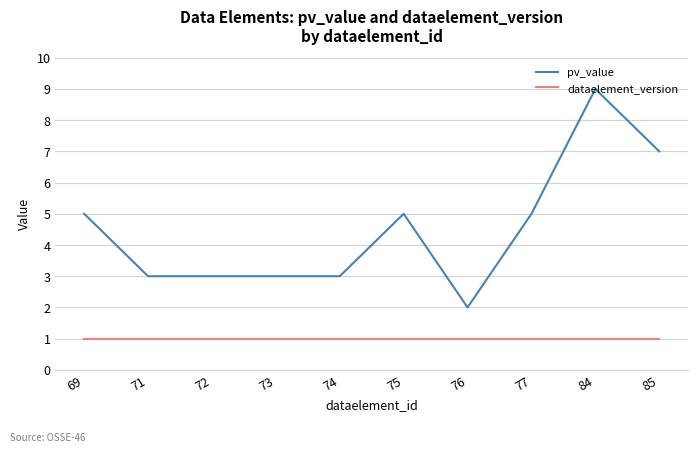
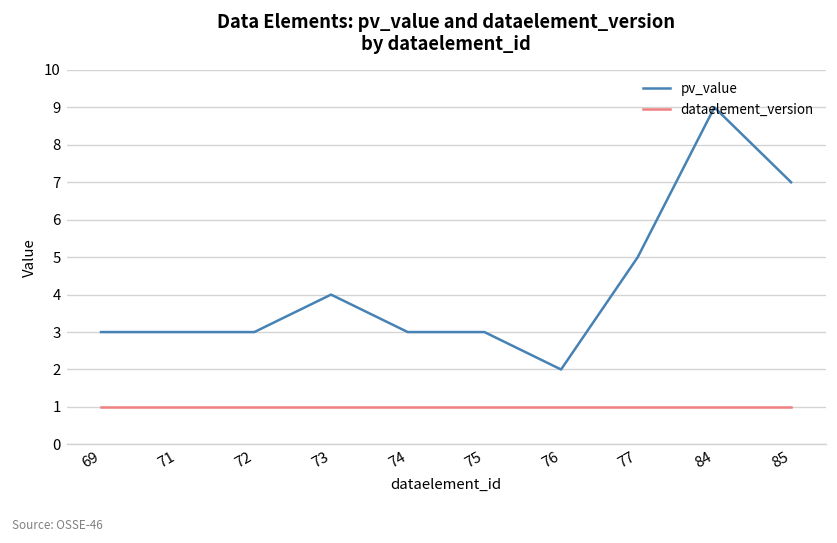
  {
    "pv_value": {
-     "69": 5,
+     "69": 3,
      "71": 3,
      "72": 3,
-     "73": 3,
+     "73": 4,
      "74": 3,
-     "75": 5,
+     "75": 3,
      "76": 2,
      "77": 5,
      "84": 9,
      "85": 7
    },
    "dataelement_version": {
      "69": 1,
      "71": 1,
      "72": 1,
      "73": 1,
      "74": 1,
      "75": 1,
      "76": 1,
      "77": 1,
      "84": 1,
      "85": 1
    }
  }
